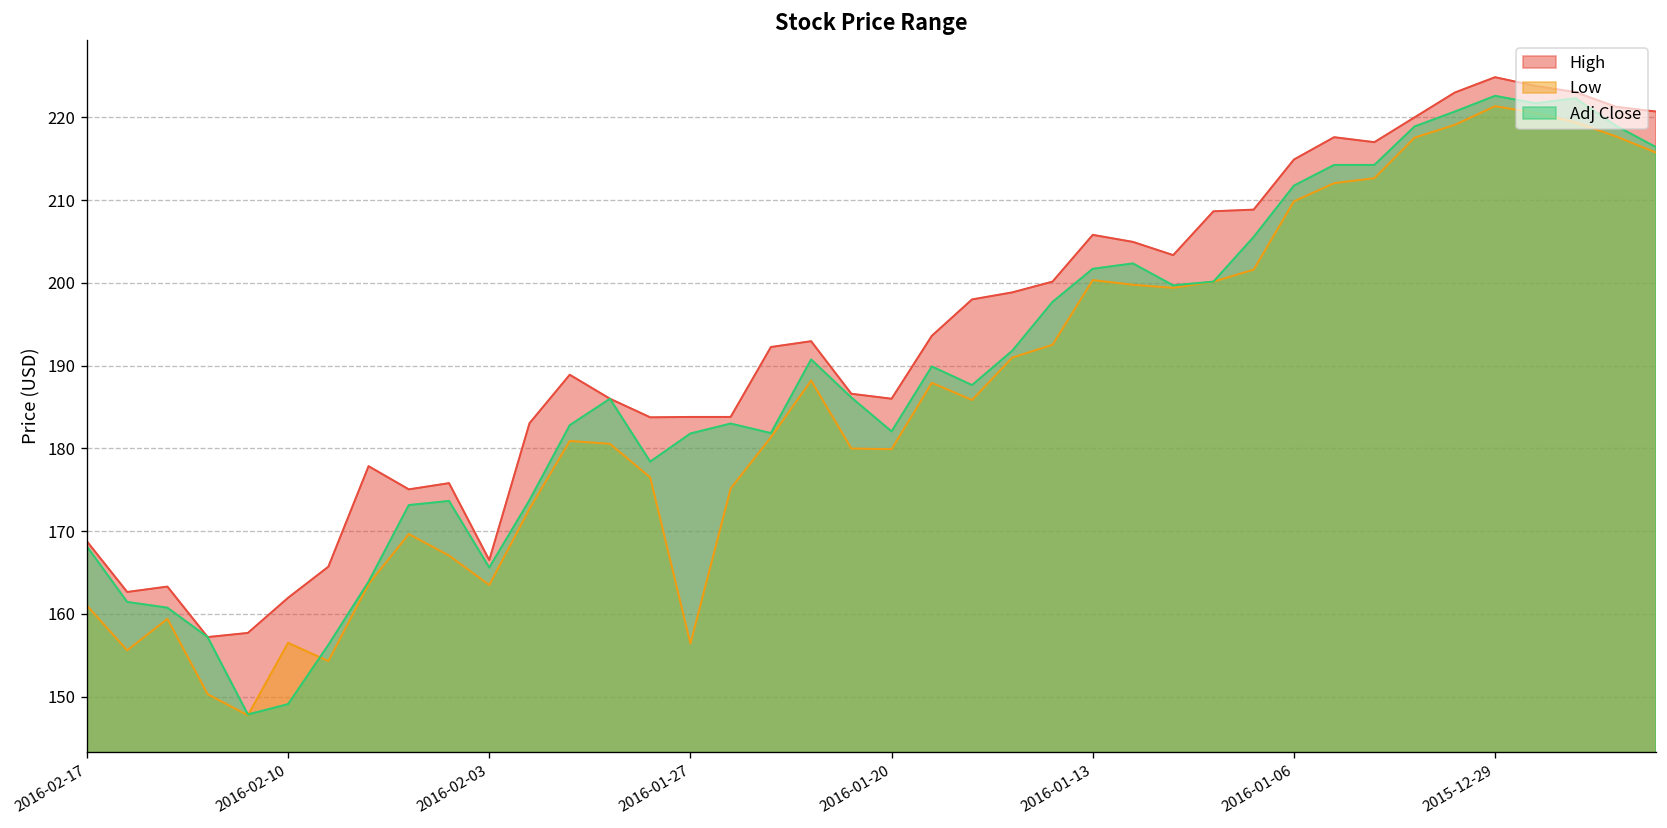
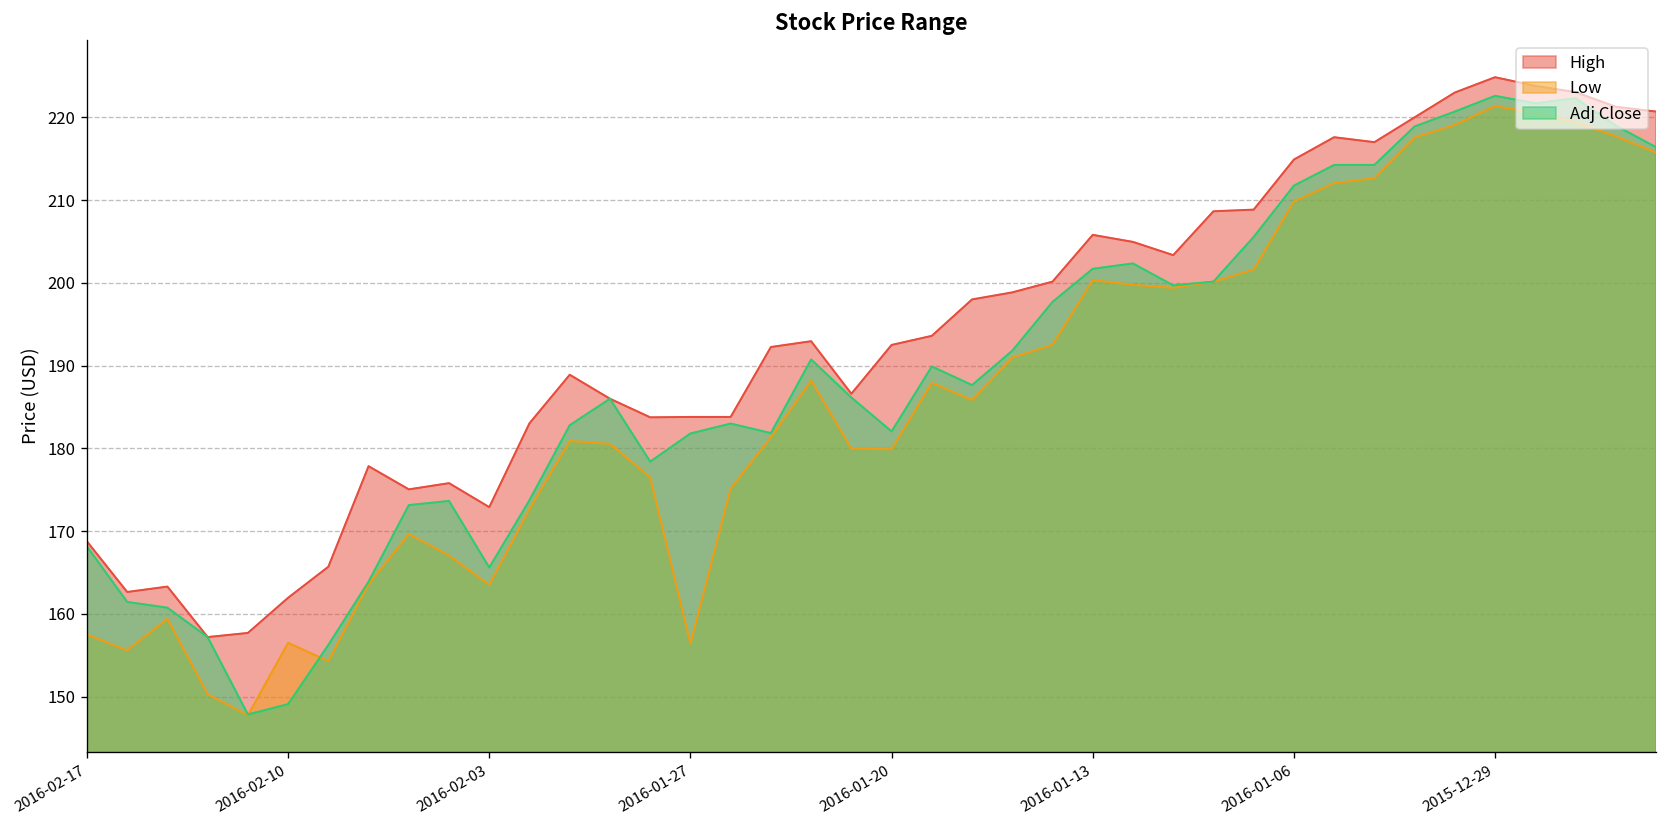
  {
    "High": {
      "2016-02-17": 169,
      "2016-02-10": 162,
-     "2016-02-03": 167,
+     "2016-02-03": 173,
      "2016-01-27": 184,
-     "2016-01-20": 186,
+     "2016-01-20": 193,
      "2016-01-13": 206,
      "2016-01-06": 215,
      "2015-12-29": 225
    },
    "Low": {
-     "2016-02-17": 161,
+     "2016-02-17": 158,
      "2016-02-10": 157,
      "2016-02-03": 164,
      "2016-01-27": 156,
      "2016-01-20": 180,
      "2016-01-13": 200,
      "2016-01-06": 210,
      "2015-12-29": 221
    },
    "Adj Close": {
      "2016-02-17": 168,
      "2016-02-10": 149,
      "2016-02-03": 166,
      "2016-01-27": 182,
      "2016-01-20": 182,
      "2016-01-13": 202,
      "2016-01-06": 212,
      "2015-12-29": 223
    }
  }
